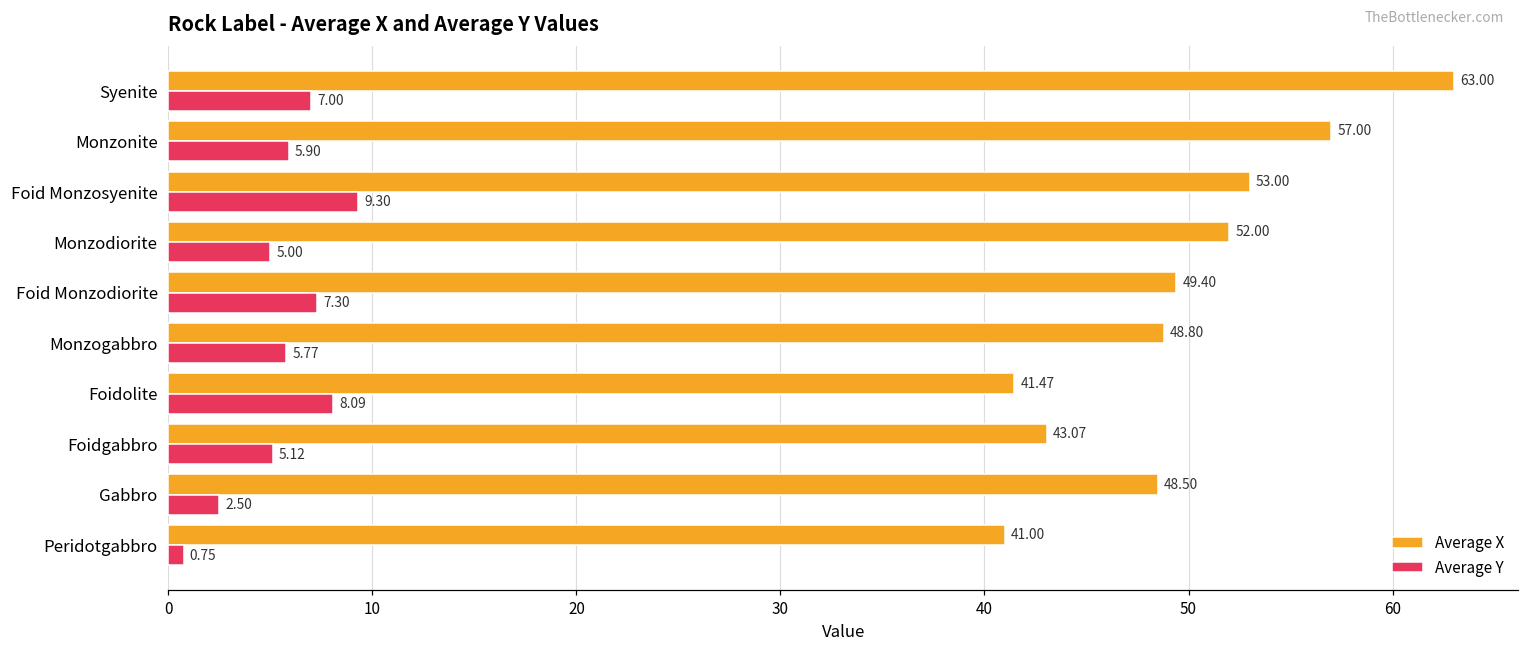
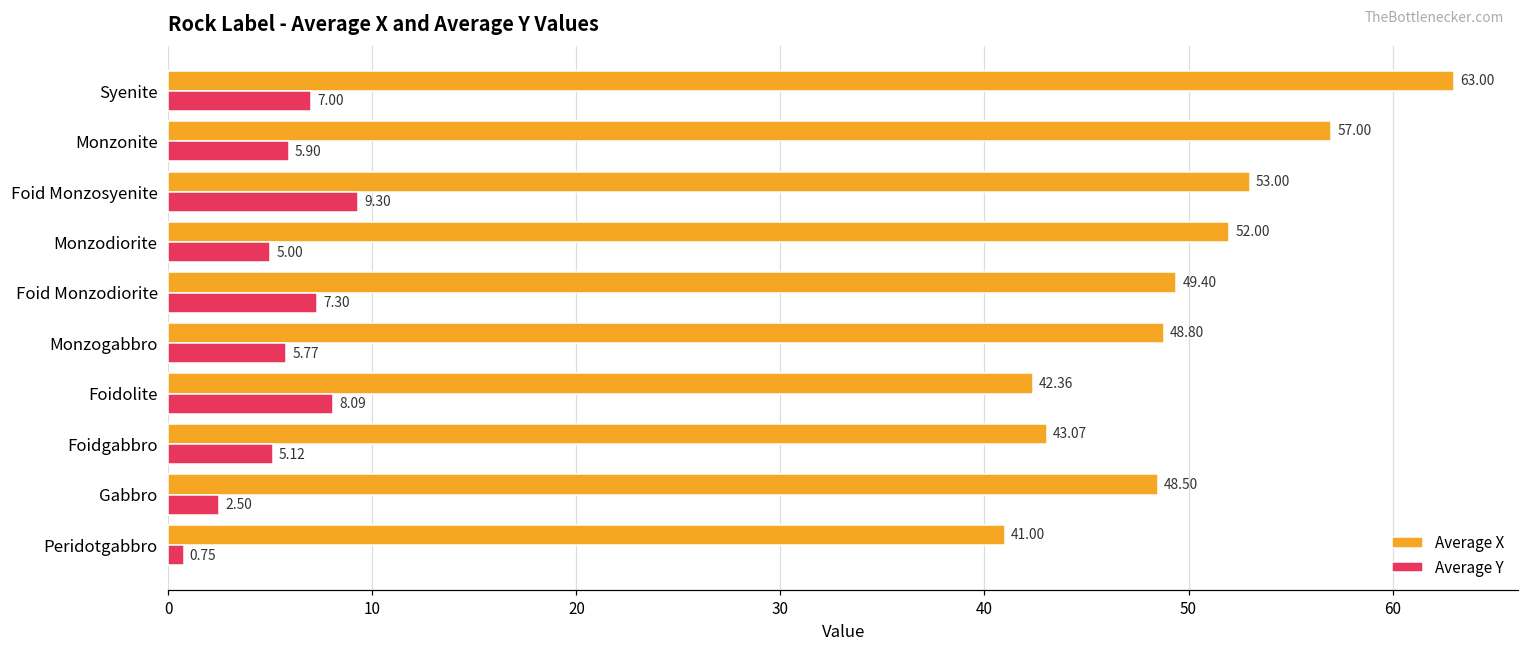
  {
    "Average X": {
      "Syenite": 63.00,
      "Monzonite": 57.00,
      "Foid Monzosyenite": 53.00,
      "Monzodiorite": 52.00,
      "Foid Monzodiorite": 49.40,
      "Monzogabbro": 48.80,
-     "Foidolite": 41.47,
+     "Foidolite": 42.36,
      "Foidgabbro": 43.07,
      "Gabbro": 48.50,
      "Peridotgabbro": 41.00
    },
    "Average Y": {
      "Syenite": 7.00,
      "Monzonite": 5.90,
      "Foid Monzosyenite": 9.30,
      "Monzodiorite": 5.00,
      "Foid Monzodiorite": 7.30,
      "Monzogabbro": 5.77,
      "Foidolite": 8.09,
      "Foidgabbro": 5.12,
      "Gabbro": 2.50,
      "Peridotgabbro": 0.75
    }
  }
